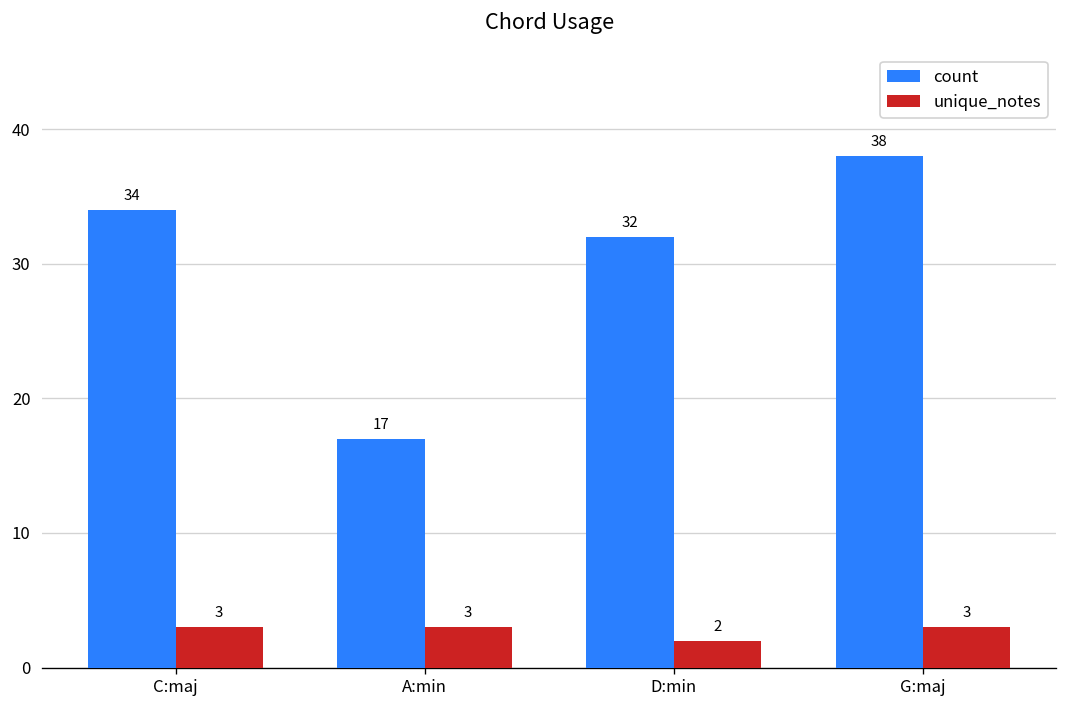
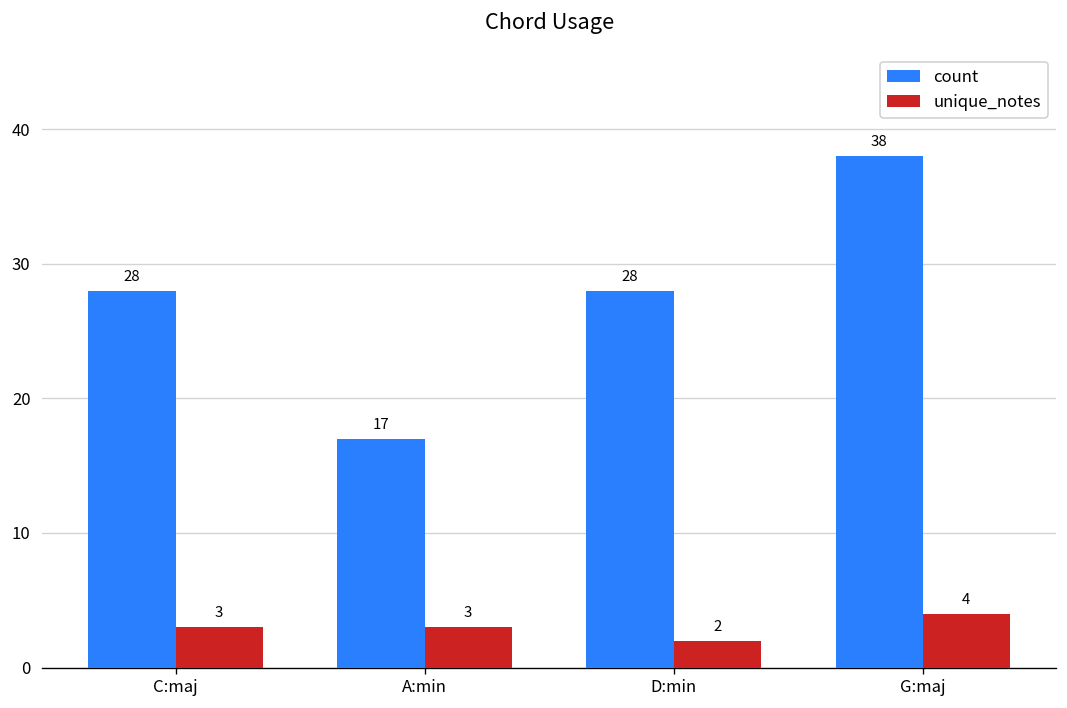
  {
    "count": {
-     "C:maj": 34,
+     "C:maj": 28,
      "A:min": 17,
-     "D:min": 32,
+     "D:min": 28,
      "G:maj": 38
    },
    "unique_notes": {
      "C:maj": 3,
      "A:min": 3,
      "D:min": 2,
-     "G:maj": 3
+     "G:maj": 4
    }
  }
